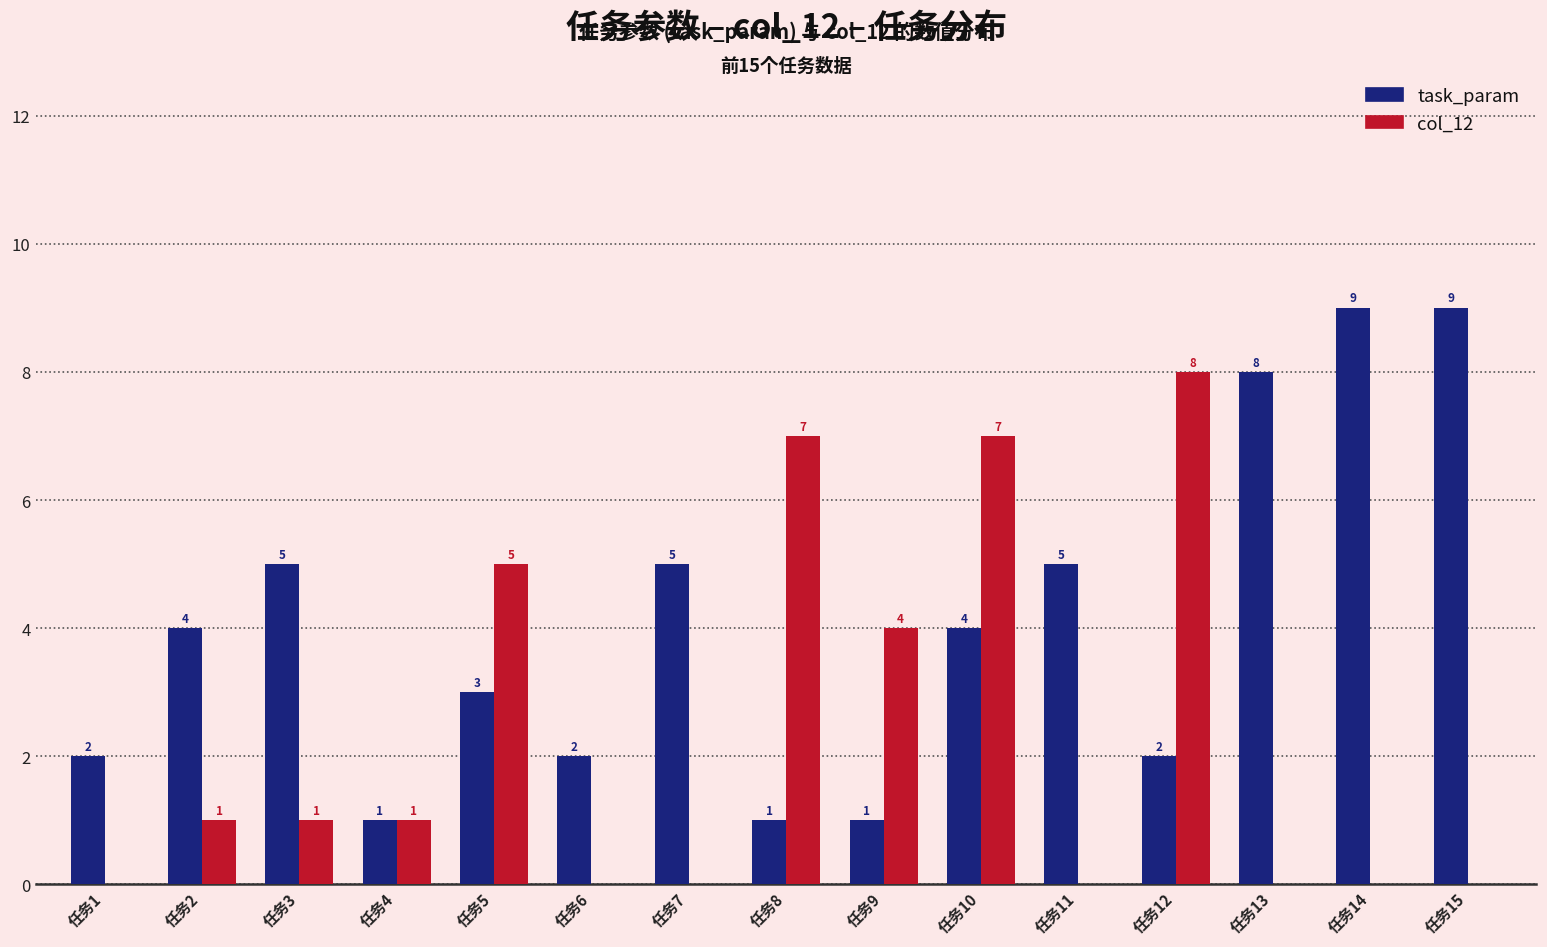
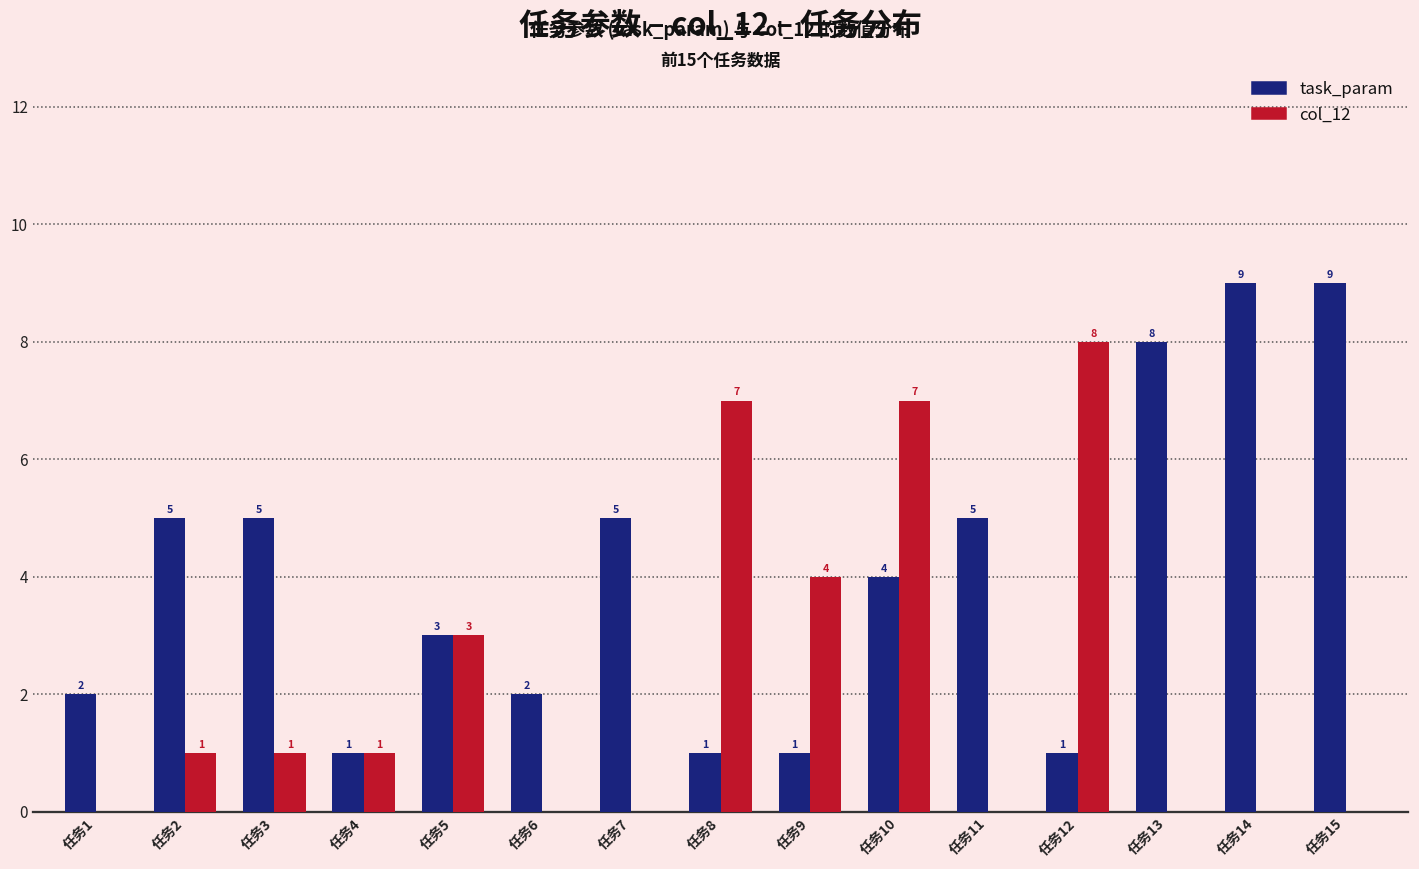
  {
    "task_param": {
      "任务1": 2,
-     "任务2": 4,
+     "任务2": 5,
      "任务3": 5,
      "任务4": 1,
      "任务5": 3,
      "任务6": 2,
      "任务7": 5,
      "任务8": 1,
      "任务9": 1,
      "任务10": 4,
      "任务11": 5,
-     "任务12": 2,
+     "任务12": 1,
      "任务13": 8,
      "任务14": 9,
      "任务15": 9
    },
    "col_12": {
      "任务2": 1,
      "任务3": 1,
      "任务4": 1,
-     "任务5": 5,
+     "任务5": 3,
      "任务8": 7,
      "任务9": 4,
      "任务10": 7,
      "任务12": 8
    }
  }
